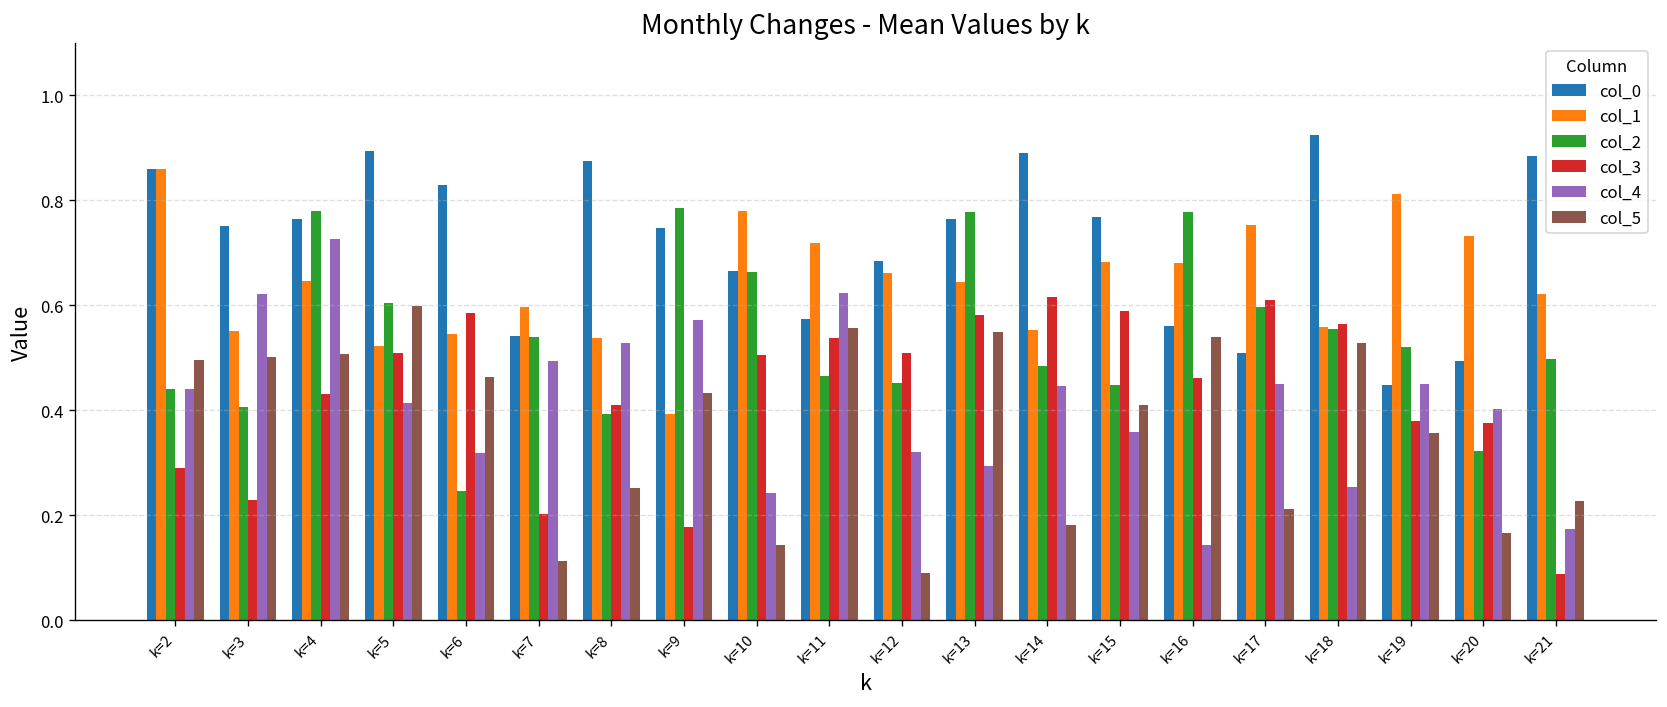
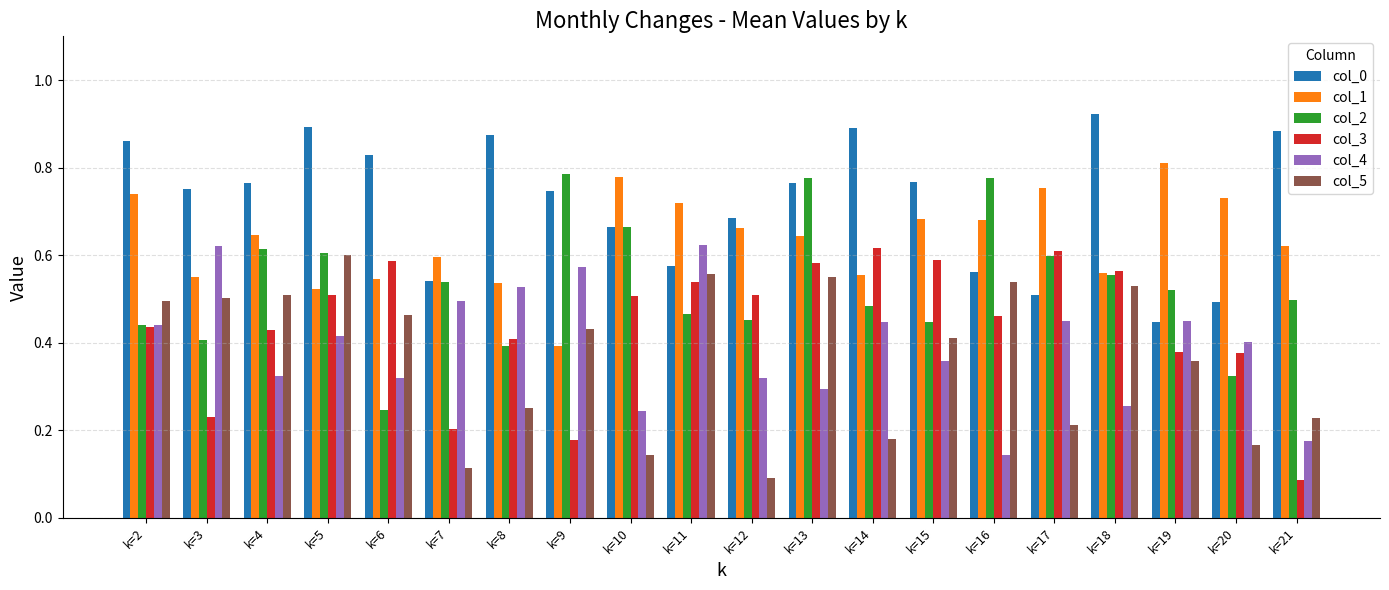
  {
    "col_0": {
      "k=2": 0.86,
      "k=3": 0.75,
      "k=4": 0.76,
      "k=5": 0.89,
      "k=6": 0.83,
      "k=7": 0.54,
      "k=8": 0.87,
      "k=9": 0.75,
      "k=10": 0.67,
      "k=11": 0.57,
      "k=12": 0.68,
      "k=13": 0.76,
      "k=14": 0.89,
      "k=15": 0.77,
      "k=16": 0.56,
      "k=17": 0.51,
      "k=18": 0.92,
      "k=19": 0.45,
      "k=20": 0.49,
      "k=21": 0.88
    },
    "col_1": {
-     "k=2": 0.86,
+     "k=2": 0.74,
      "k=3": 0.55,
      "k=4": 0.65,
      "k=5": 0.52,
      "k=6": 0.55,
      "k=7": 0.60,
      "k=8": 0.54,
      "k=9": 0.39,
      "k=10": 0.78,
      "k=11": 0.72,
      "k=12": 0.66,
      "k=13": 0.64,
      "k=14": 0.55,
      "k=15": 0.68,
      "k=16": 0.68,
      "k=17": 0.75,
      "k=18": 0.56,
      "k=19": 0.81,
      "k=20": 0.73,
      "k=21": 0.62
    },
    "col_2": {
      "k=2": 0.44,
      "k=3": 0.41,
-     "k=4": 0.78,
+     "k=4": 0.61,
      "k=5": 0.60,
      "k=6": 0.25,
      "k=7": 0.54,
      "k=8": 0.39,
      "k=9": 0.79,
      "k=10": 0.66,
      "k=11": 0.47,
      "k=12": 0.45,
      "k=13": 0.78,
      "k=14": 0.48,
      "k=15": 0.45,
      "k=16": 0.78,
      "k=17": 0.60,
      "k=18": 0.56,
      "k=19": 0.52,
      "k=20": 0.32,
      "k=21": 0.50
    },
    "col_3": {
-     "k=2": 0.29,
+     "k=2": 0.44,
      "k=3": 0.23,
      "k=4": 0.43,
      "k=5": 0.51,
      "k=6": 0.59,
      "k=7": 0.20,
      "k=8": 0.41,
      "k=9": 0.18,
      "k=10": 0.51,
      "k=11": 0.54,
      "k=12": 0.51,
      "k=13": 0.58,
      "k=14": 0.62,
      "k=15": 0.59,
      "k=16": 0.46,
      "k=17": 0.61,
      "k=18": 0.56,
      "k=19": 0.38,
      "k=20": 0.38,
      "k=21": 0.09
    },
    "col_4": {
      "k=2": 0.44,
      "k=3": 0.62,
-     "k=4": 0.73,
+     "k=4": 0.32,
      "k=5": 0.41,
      "k=6": 0.32,
      "k=7": 0.49,
      "k=8": 0.53,
      "k=9": 0.57,
      "k=10": 0.24,
      "k=11": 0.62,
      "k=12": 0.32,
      "k=13": 0.29,
      "k=14": 0.45,
      "k=15": 0.36,
      "k=16": 0.14,
      "k=17": 0.45,
      "k=18": 0.25,
      "k=19": 0.45,
      "k=20": 0.40,
      "k=21": 0.17
    },
    "col_5": {
      "k=2": 0.50,
      "k=3": 0.50,
      "k=4": 0.51,
      "k=5": 0.60,
      "k=6": 0.46,
      "k=7": 0.11,
      "k=8": 0.25,
      "k=9": 0.43,
      "k=10": 0.14,
      "k=11": 0.56,
      "k=12": 0.09,
      "k=13": 0.55,
      "k=14": 0.18,
      "k=15": 0.41,
      "k=16": 0.54,
      "k=17": 0.21,
      "k=18": 0.53,
      "k=19": 0.36,
      "k=20": 0.17,
      "k=21": 0.23
    }
  }
